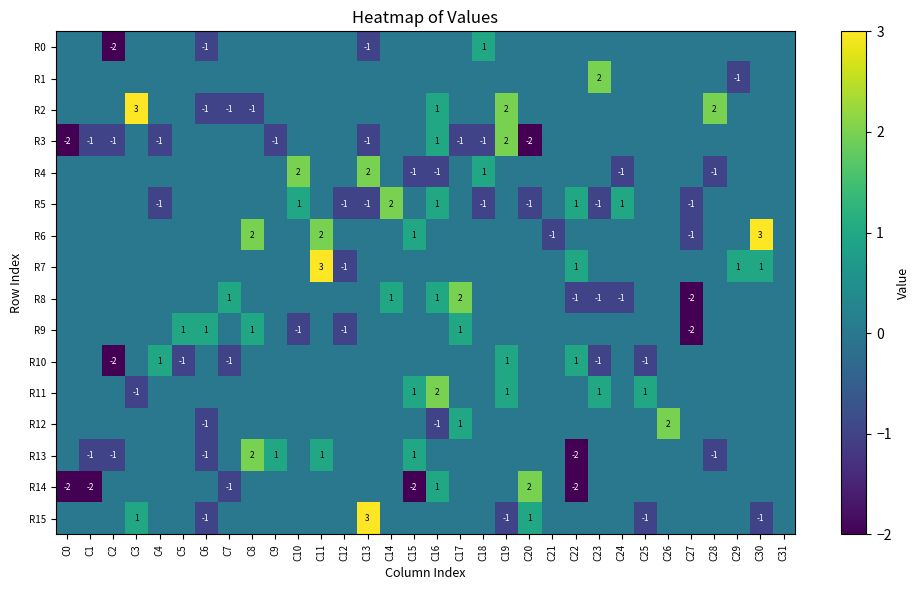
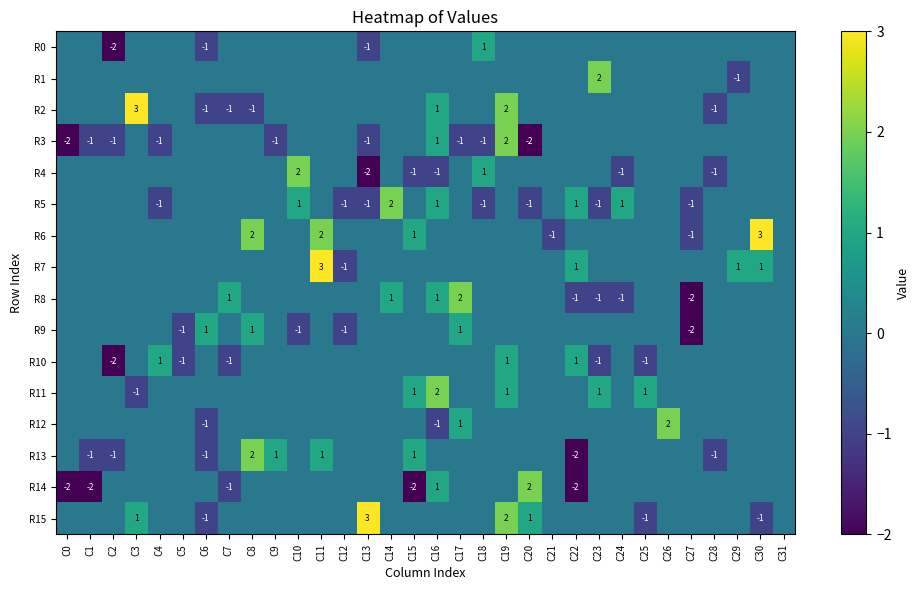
  {
    "R0": {
      "C2": -2,
      "C6": -1,
      "C13": -1,
      "C18": 1
    },
    "R1": {
      "C23": 2,
      "C29": -1
    },
    "R2": {
      "C3": 3,
      "C6": -1,
      "C7": -1,
      "C8": -1,
      "C16": 1,
      "C19": 2,
-     "C28": 2
+     "C28": -1
    },
    "R3": {
      "C0": -2,
      "C1": -1,
      "C2": -1,
      "C4": -1,
      "C9": -1,
      "C13": -1,
      "C16": 1,
      "C17": -1,
      "C18": -1,
      "C19": 2,
      "C20": -2
    },
    "R4": {
      "C10": 2,
-     "C13": 2,
+     "C13": -2,
      "C15": -1,
      "C16": -1,
      "C18": 1,
      "C24": -1,
      "C28": -1
    },
    "R5": {
      "C4": -1,
      "C10": 1,
      "C12": -1,
      "C13": -1,
      "C14": 2,
      "C16": 1,
      "C18": -1,
      "C20": -1,
      "C22": 1,
      "C23": -1,
      "C24": 1,
      "C27": -1
    },
    "R6": {
      "C8": 2,
      "C11": 2,
      "C15": 1,
      "C21": -1,
      "C27": -1,
      "C30": 3
    },
    "R7": {
      "C11": 3,
      "C12": -1,
      "C22": 1,
      "C29": 1,
      "C30": 1
    },
    "R8": {
      "C7": 1,
      "C14": 1,
      "C16": 1,
      "C17": 2,
      "C22": -1,
      "C23": -1,
      "C24": -1,
      "C27": -2
    },
    "R9": {
-     "C5": 1,
+     "C5": -1,
      "C6": 1,
      "C8": 1,
      "C10": -1,
      "C12": -1,
      "C17": 1,
      "C27": -2
    },
    "R10": {
      "C2": -2,
      "C4": 1,
      "C5": -1,
      "C7": -1,
      "C19": 1,
      "C22": 1,
      "C23": -1,
      "C25": -1
    },
    "R11": {
      "C3": -1,
      "C15": 1,
      "C16": 2,
      "C19": 1,
      "C23": 1,
      "C25": 1
    },
    "R12": {
      "C6": -1,
      "C16": -1,
      "C17": 1,
      "C26": 2
    },
    "R13": {
      "C1": -1,
      "C2": -1,
      "C6": -1,
      "C8": 2,
      "C9": 1,
      "C11": 1,
      "C15": 1,
      "C22": -2,
      "C28": -1
    },
    "R14": {
      "C0": -2,
      "C1": -2,
      "C7": -1,
      "C15": -2,
      "C16": 1,
      "C20": 2,
      "C22": -2
    },
    "R15": {
      "C3": 1,
      "C6": -1,
      "C13": 3,
-     "C19": -1,
+     "C19": 2,
      "C20": 1,
      "C25": -1,
      "C30": -1
    }
  }
